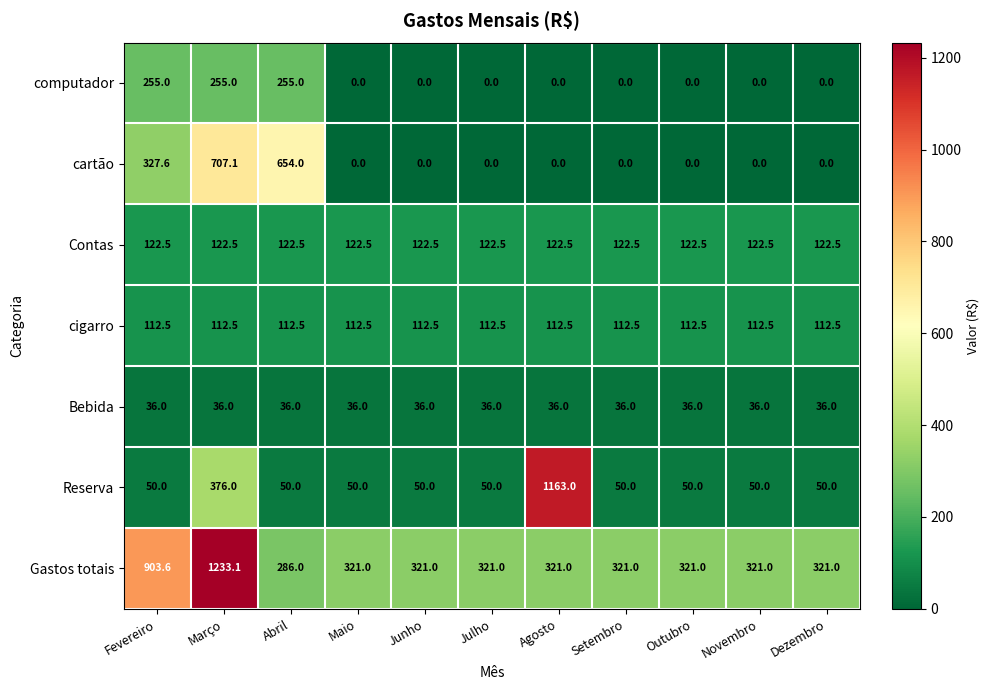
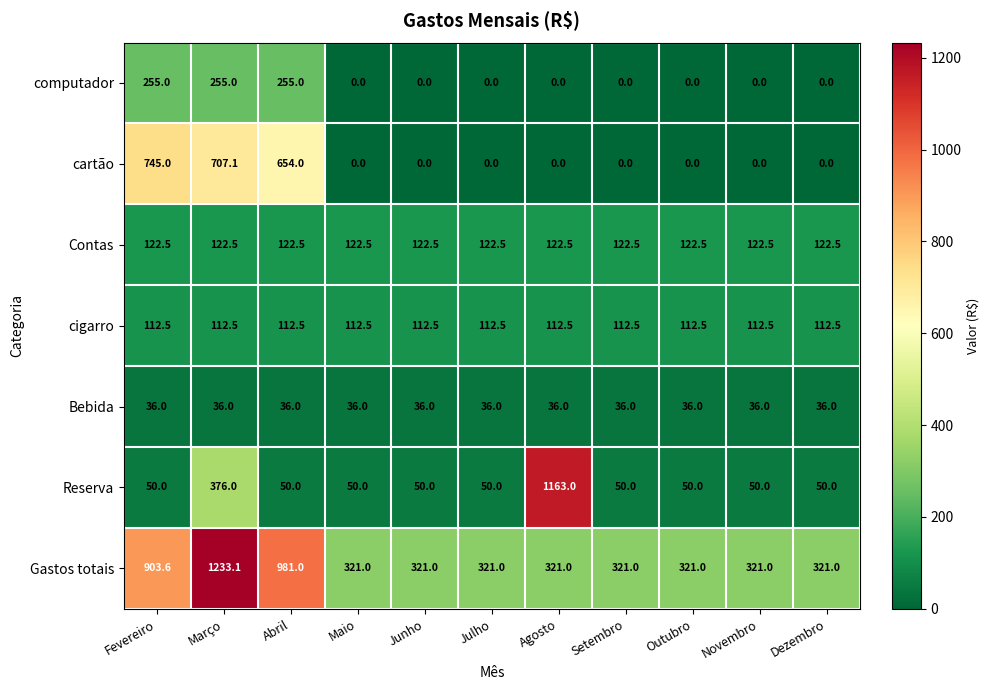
  {
    "computador": {
      "Fevereiro": 255.0,
      "Março": 255.0,
      "Abril": 255.0,
      "Maio": 0.0,
      "Junho": 0.0,
      "Julho": 0.0,
      "Agosto": 0.0,
      "Setembro": 0.0,
      "Outubro": 0.0,
      "Novembro": 0.0,
      "Dezembro": 0.0
    },
    "cartão": {
-     "Fevereiro": 327.6,
+     "Fevereiro": 745.0,
      "Março": 707.1,
      "Abril": 654.0,
      "Maio": 0.0,
      "Junho": 0.0,
      "Julho": 0.0,
      "Agosto": 0.0,
      "Setembro": 0.0,
      "Outubro": 0.0,
      "Novembro": 0.0,
      "Dezembro": 0.0
    },
    "Contas": {
      "Fevereiro": 122.5,
      "Março": 122.5,
      "Abril": 122.5,
      "Maio": 122.5,
      "Junho": 122.5,
      "Julho": 122.5,
      "Agosto": 122.5,
      "Setembro": 122.5,
      "Outubro": 122.5,
      "Novembro": 122.5,
      "Dezembro": 122.5
    },
    "cigarro": {
      "Fevereiro": 112.5,
      "Março": 112.5,
      "Abril": 112.5,
      "Maio": 112.5,
      "Junho": 112.5,
      "Julho": 112.5,
      "Agosto": 112.5,
      "Setembro": 112.5,
      "Outubro": 112.5,
      "Novembro": 112.5,
      "Dezembro": 112.5
    },
    "Bebida": {
      "Fevereiro": 36.0,
      "Março": 36.0,
      "Abril": 36.0,
      "Maio": 36.0,
      "Junho": 36.0,
      "Julho": 36.0,
      "Agosto": 36.0,
      "Setembro": 36.0,
      "Outubro": 36.0,
      "Novembro": 36.0,
      "Dezembro": 36.0
    },
    "Reserva": {
      "Fevereiro": 50.0,
      "Março": 376.0,
      "Abril": 50.0,
      "Maio": 50.0,
      "Junho": 50.0,
      "Julho": 50.0,
      "Agosto": 1163.0,
      "Setembro": 50.0,
      "Outubro": 50.0,
      "Novembro": 50.0,
      "Dezembro": 50.0
    },
    "Gastos totais": {
      "Fevereiro": 903.6,
      "Março": 1233.1,
-     "Abril": 286.0,
+     "Abril": 981.0,
      "Maio": 321.0,
      "Junho": 321.0,
      "Julho": 321.0,
      "Agosto": 321.0,
      "Setembro": 321.0,
      "Outubro": 321.0,
      "Novembro": 321.0,
      "Dezembro": 321.0
    }
  }
